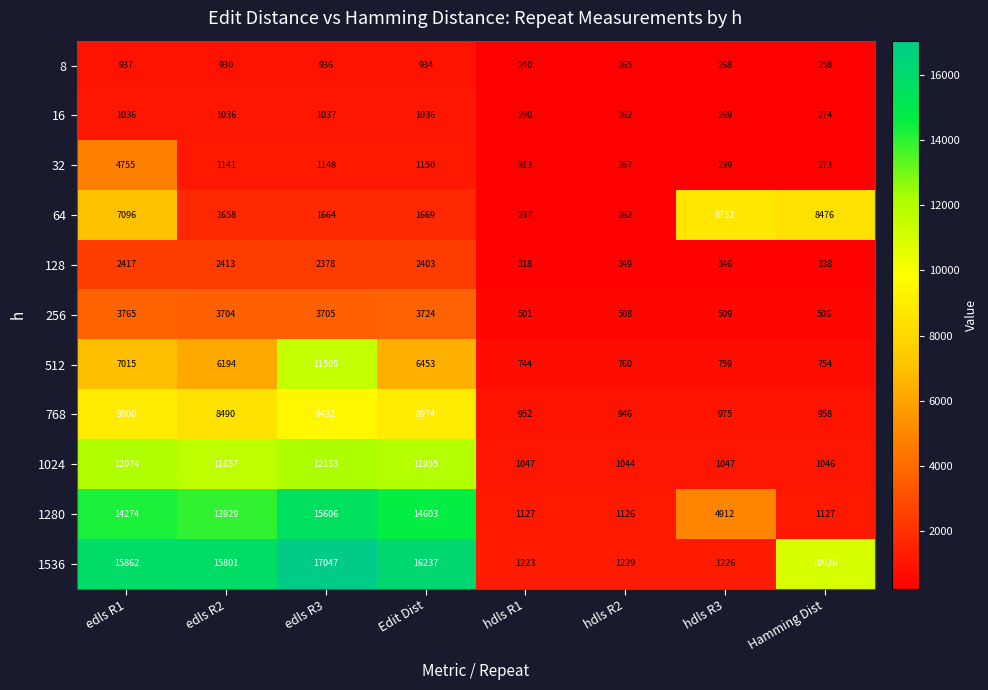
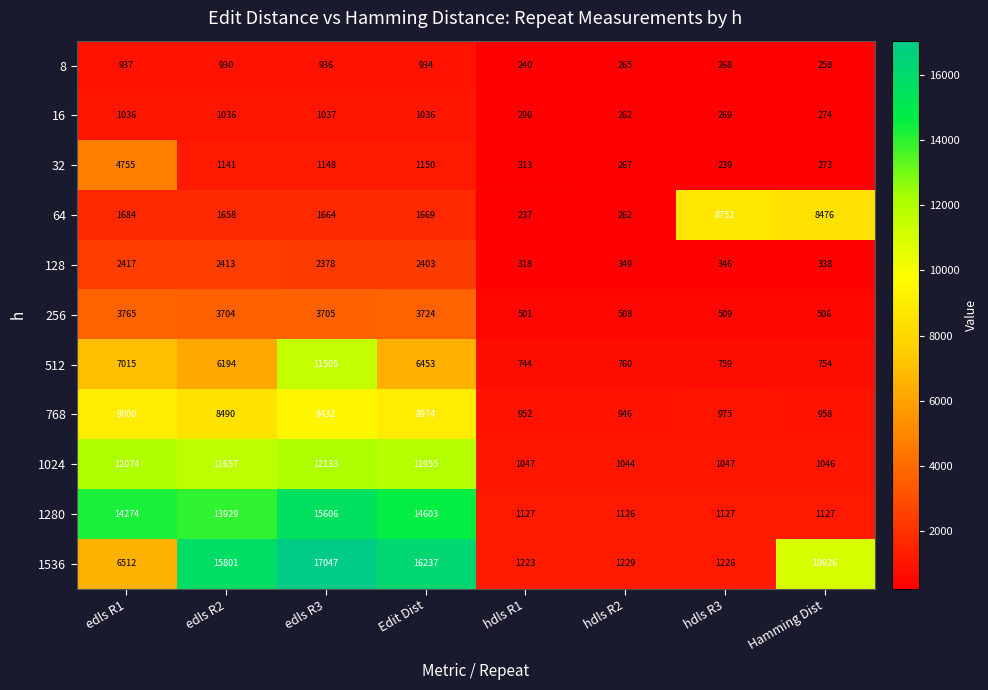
  {
    "8": {
      "edls R1": 937,
      "edls R2": 930,
      "edls R3": 936,
      "Edit Dist": 934,
      "hdls R1": 240,
      "hdls R2": 265,
      "hdls R3": 268,
      "Hamming Dist": 258
    },
    "16": {
      "edls R1": 1036,
      "edls R2": 1036,
      "edls R3": 1037,
      "Edit Dist": 1036,
      "hdls R1": 290,
      "hdls R2": 262,
      "hdls R3": 269,
      "Hamming Dist": 274
    },
    "32": {
      "edls R1": 4755,
      "edls R2": 1141,
      "edls R3": 1148,
      "Edit Dist": 1150,
      "hdls R1": 313,
      "hdls R2": 267,
      "hdls R3": 239,
      "Hamming Dist": 273
    },
    "64": {
-     "edls R1": 7096,
+     "edls R1": 1684,
      "edls R2": 1658,
      "edls R3": 1664,
      "Edit Dist": 1669,
      "hdls R1": 237,
      "hdls R2": 262,
      "hdls R3": 8752,
      "Hamming Dist": 8476
    },
    "128": {
      "edls R1": 2417,
      "edls R2": 2413,
      "edls R3": 2378,
      "Edit Dist": 2403,
      "hdls R1": 318,
      "hdls R2": 349,
      "hdls R3": 346,
      "Hamming Dist": 338
    },
    "256": {
      "edls R1": 3765,
      "edls R2": 3704,
      "edls R3": 3705,
      "Edit Dist": 3724,
      "hdls R1": 501,
      "hdls R2": 508,
      "hdls R3": 509,
      "Hamming Dist": 506
    },
    "512": {
      "edls R1": 7015,
      "edls R2": 6194,
      "edls R3": 11505,
      "Edit Dist": 6453,
      "hdls R1": 744,
      "hdls R2": 760,
      "hdls R3": 759,
      "Hamming Dist": 754
    },
    "768": {
      "edls R1": 9000,
      "edls R2": 8490,
      "edls R3": 9432,
      "Edit Dist": 8974,
      "hdls R1": 952,
      "hdls R2": 946,
      "hdls R3": 975,
      "Hamming Dist": 958
    },
    "1024": {
      "edls R1": 12074,
      "edls R2": 11657,
      "edls R3": 12133,
      "Edit Dist": 11955,
      "hdls R1": 1047,
      "hdls R2": 1044,
      "hdls R3": 1047,
      "Hamming Dist": 1046
    },
    "1280": {
      "edls R1": 14274,
      "edls R2": 13929,
      "edls R3": 15606,
      "Edit Dist": 14603,
      "hdls R1": 1127,
      "hdls R2": 1126,
-     "hdls R3": 4912,
+     "hdls R3": 1127,
      "Hamming Dist": 1127
    },
    "1536": {
-     "edls R1": 15862,
+     "edls R1": 6512,
      "edls R2": 15801,
      "edls R3": 17047,
      "Edit Dist": 16237,
      "hdls R1": 1223,
      "hdls R2": 1229,
      "hdls R3": 1226,
      "Hamming Dist": 10926
    }
  }
